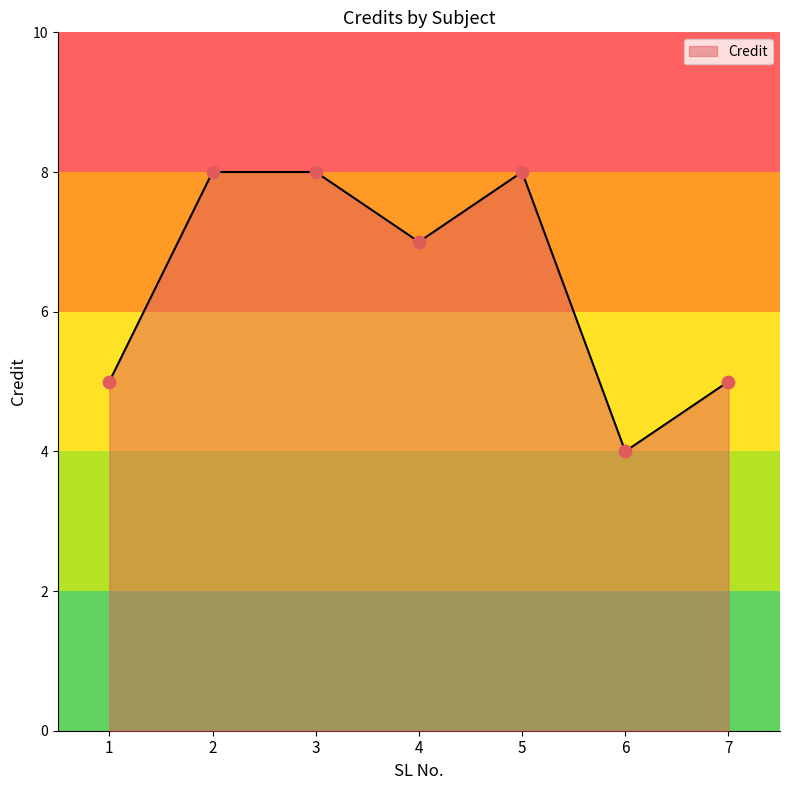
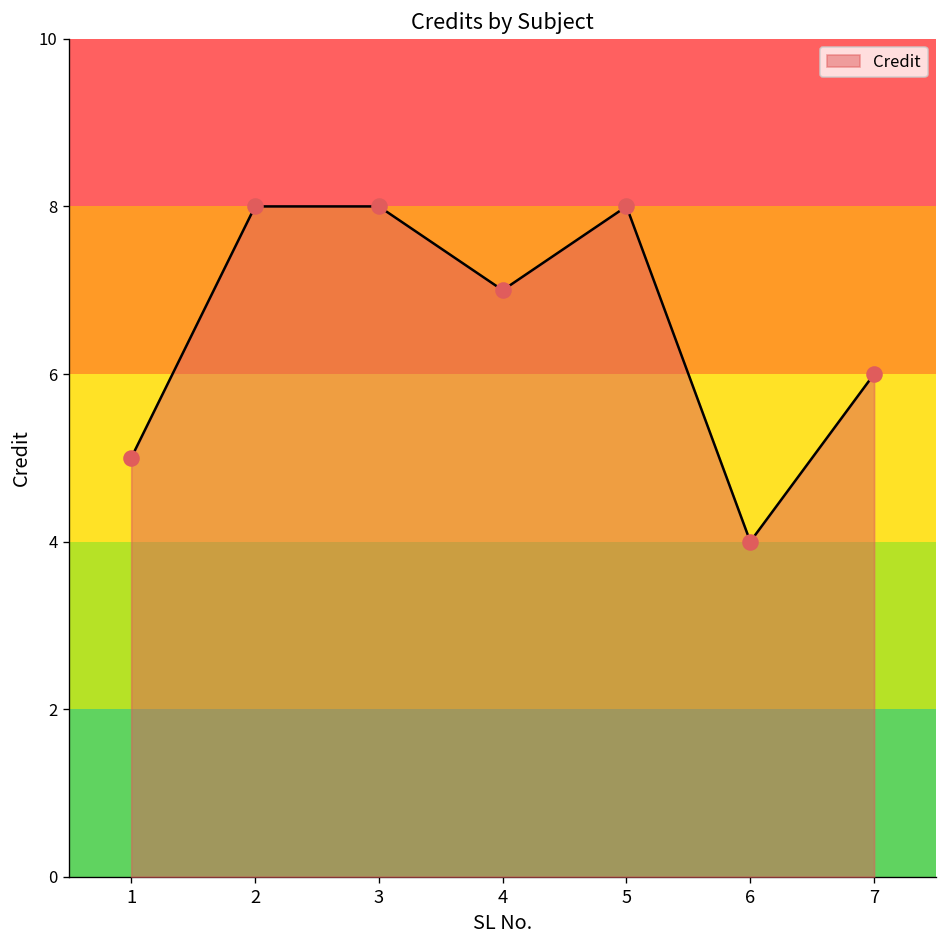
  {
    "1": 5,
    "2": 8,
    "3": 8,
    "4": 7,
    "5": 8,
    "6": 4,
-   "7": 5
+   "7": 6
  }
